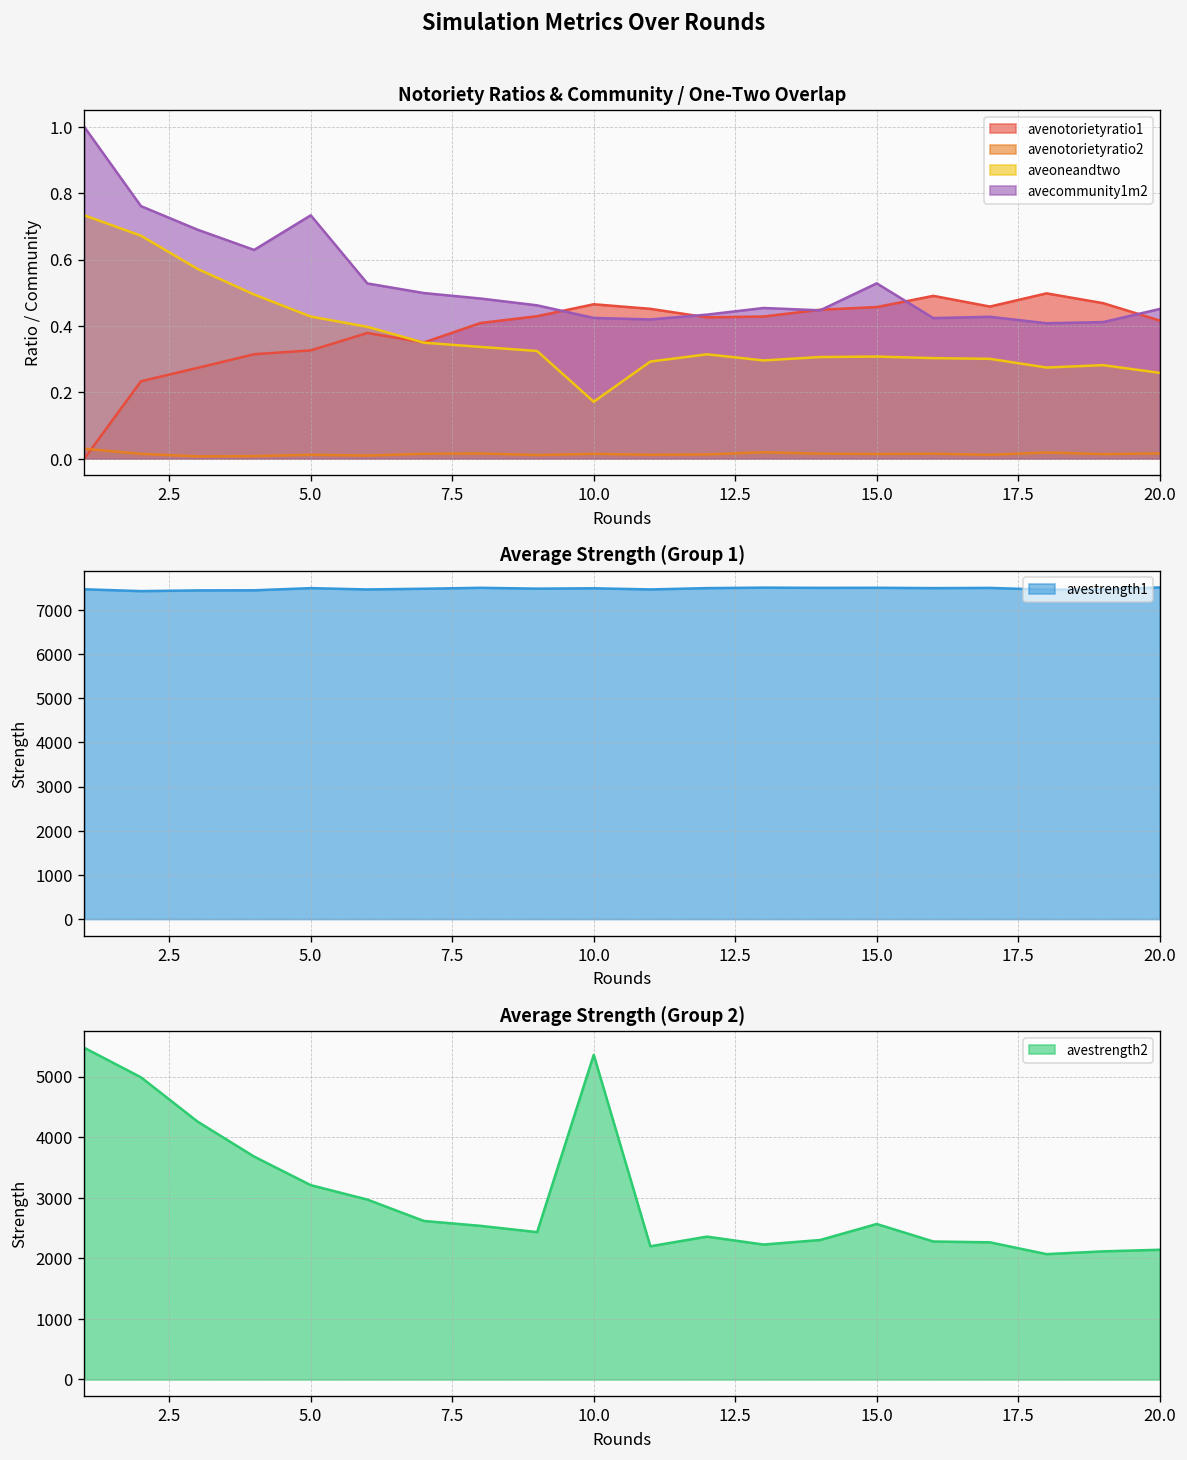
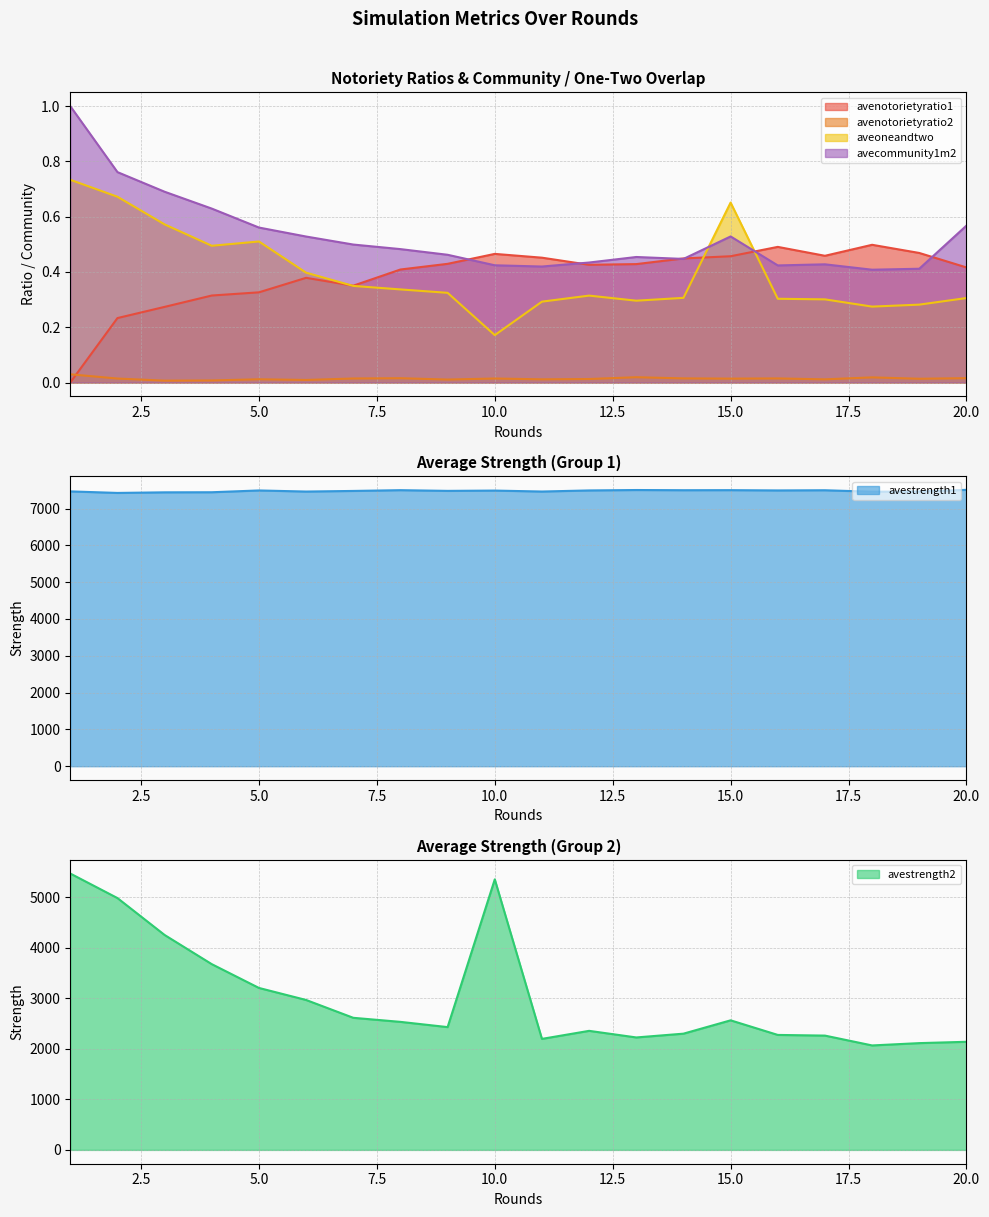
  {
    "Notoriety Ratios & Community / One-Two Overlap": {
      "aveoneandtwo": {
-       "5.0": 0.43,
+       "5.0": 0.51,
        "10.0": 0.17,
-       "15.0": 0.31,
-       "20.0": 0.26
+       "15.0": 0.65,
+       "20.0": 0.31
      },
      "avecommunity1m2": {
-       "5.0": 0.73,
+       "5.0": 0.56,
        "10.0": 0.42,
        "15.0": 0.53,
-       "20.0": 0.45
+       "20.0": 0.57
      }
    },
    "Average Strength (Group 1)": {
      "5.0": 7500,
      "10.0": 7500,
      "15.0": 7500,
      "20.0": 7500
    },
    "Average Strength (Group 2)": {
      "5.0": 3200,
      "10.0": 5400,
      "15.0": 2600,
      "20.0": 2100
    }
  }
